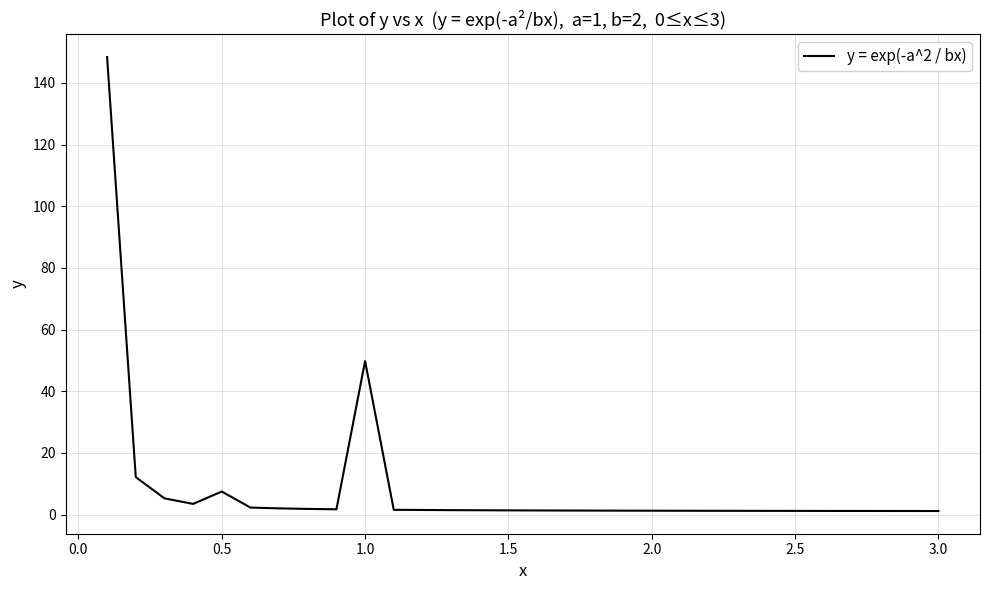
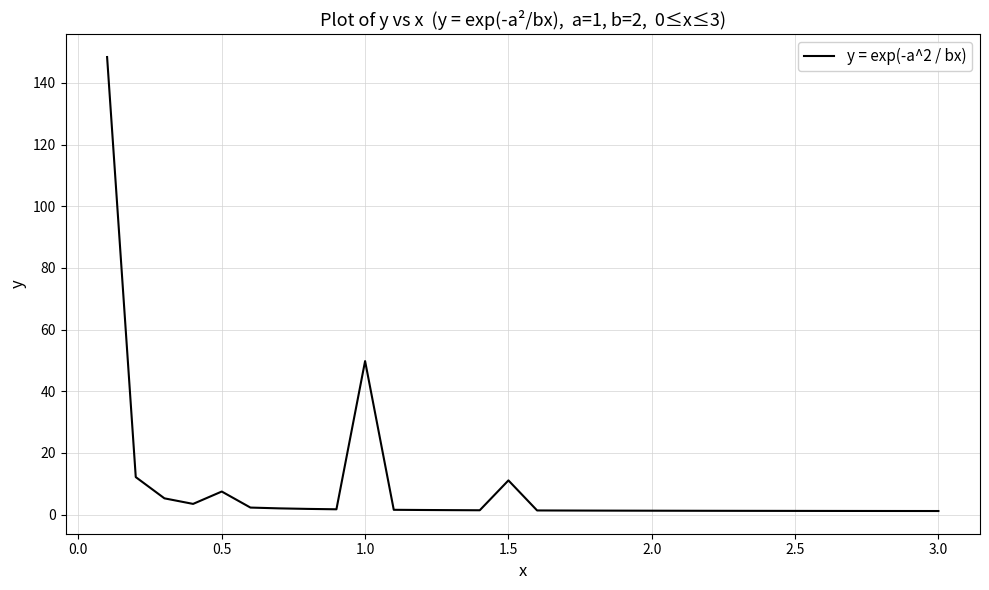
  {
    "0.5": 8,
    "1.0": 50,
-   "1.5": 1,
+   "1.5": 11,
    "2.0": 1,
    "2.5": 1,
    "3.0": 1
  }
